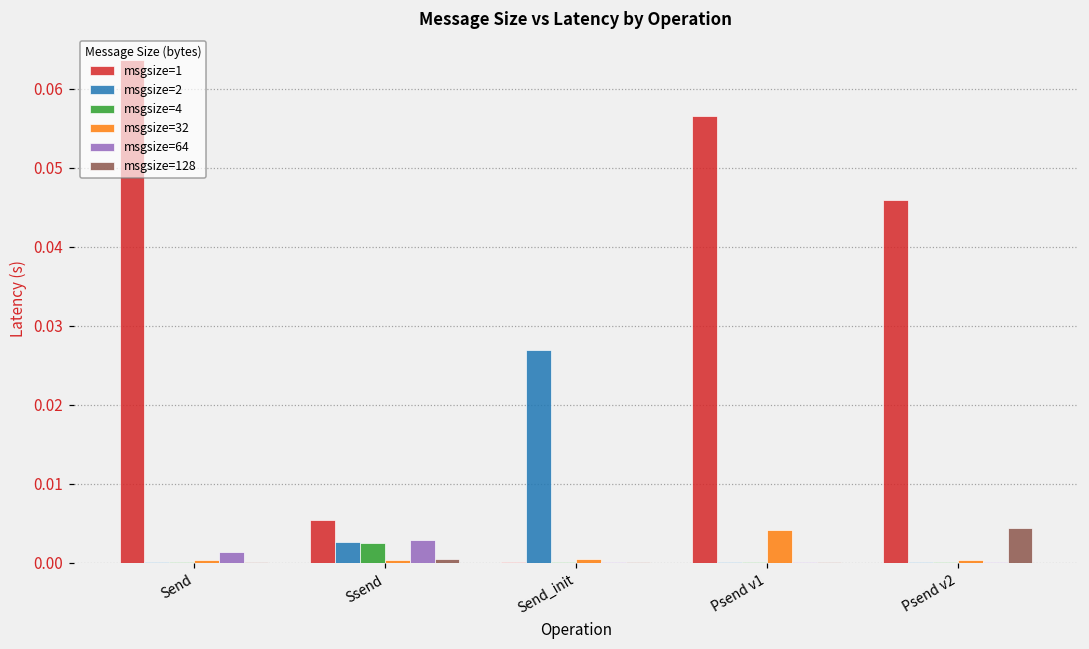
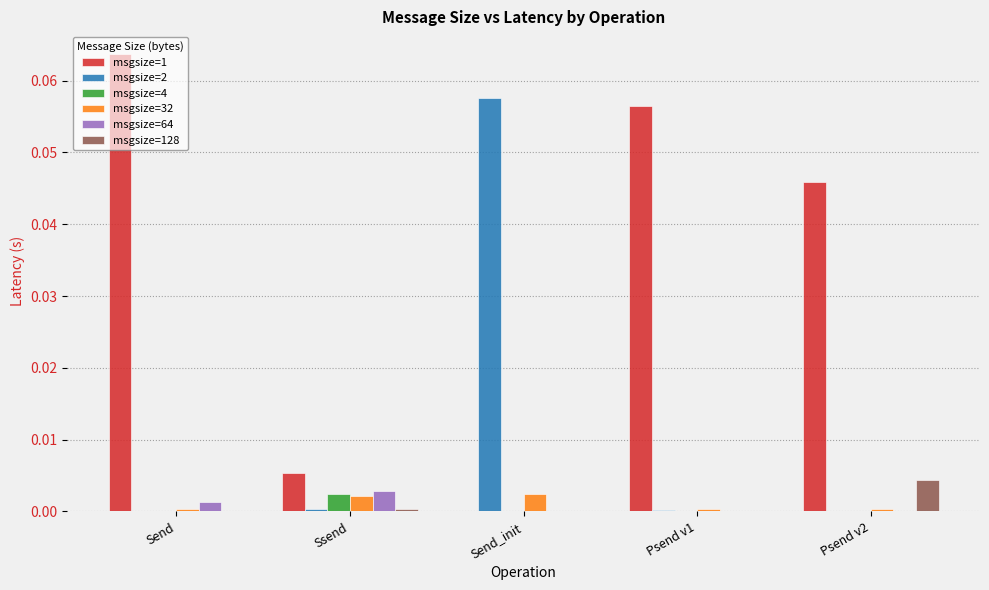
  {
    "msgsize=1": {
      "Ssend": 0.005,
      "Psend v1": 0.057,
      "Psend v2": 0.046
    },
    "msgsize=2": {
-     "Ssend": 0.003,
-     "Send_init": 0.027
+     "Ssend": 0.000,
+     "Send_init": 0.058
    },
    "msgsize=4": {
      "Ssend": 0.002
    },
    "msgsize=32": {
-     "Ssend": 0.000,
-     "Send_init": 0.000,
-     "Psend v1": 0.004
+     "Ssend": 0.002,
+     "Send_init": 0.002,
+     "Psend v1": 0.000
    },
    "msgsize=64": {
      "Send": 0.001,
      "Ssend": 0.003
    },
    "msgsize=128": {
      "Ssend": 0.000,
      "Psend v2": 0.004
    }
  }
